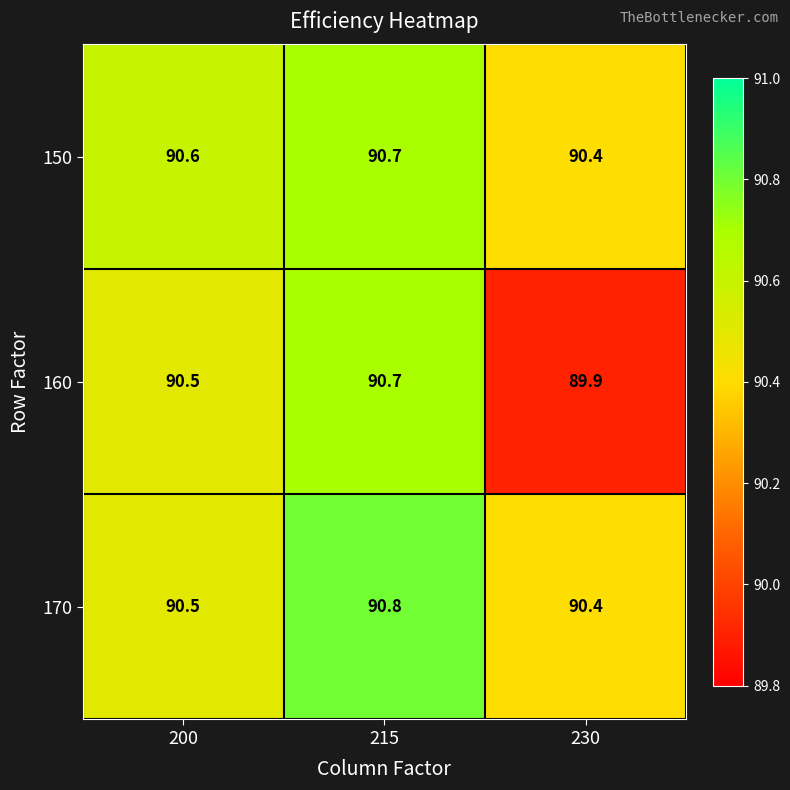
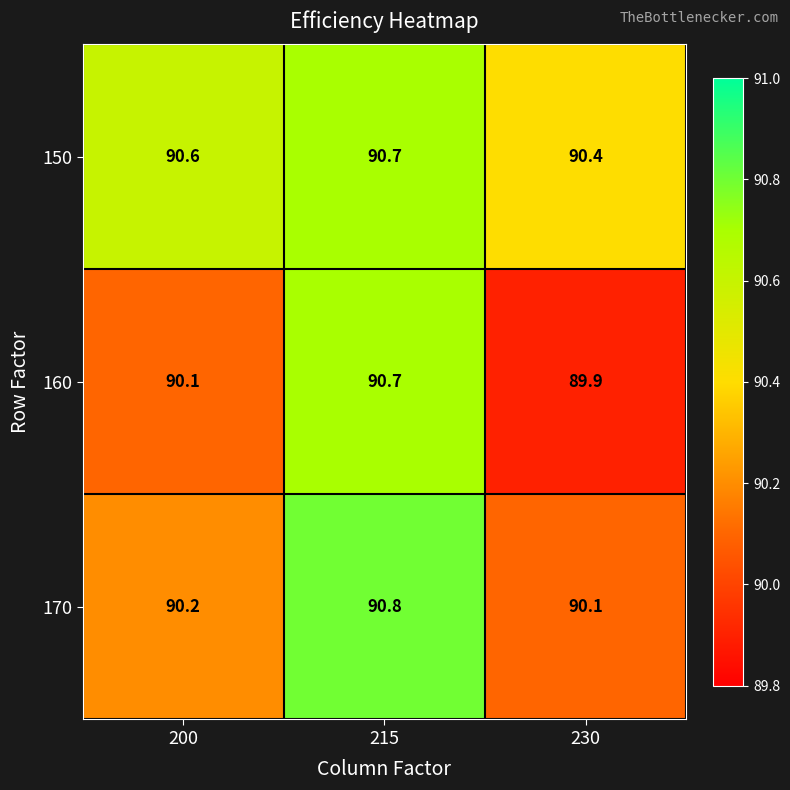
  {
    "150": {
      "200": 90.6,
      "215": 90.7,
      "230": 90.4
    },
    "160": {
-     "200": 90.5,
+     "200": 90.1,
      "215": 90.7,
      "230": 89.9
    },
    "170": {
-     "200": 90.5,
+     "200": 90.2,
      "215": 90.8,
-     "230": 90.4
+     "230": 90.1
    }
  }
